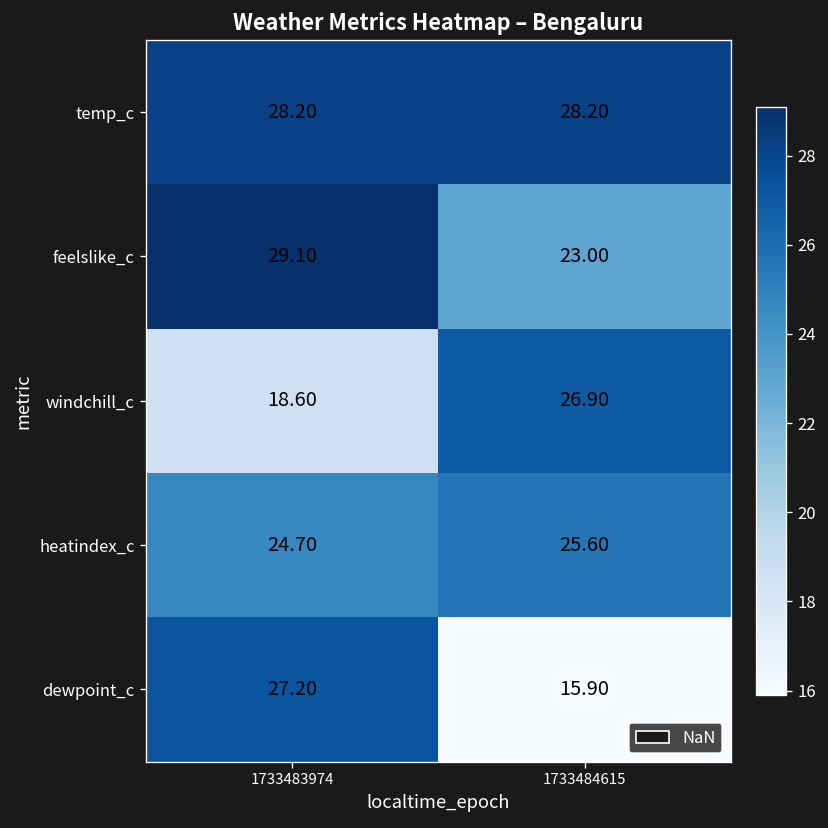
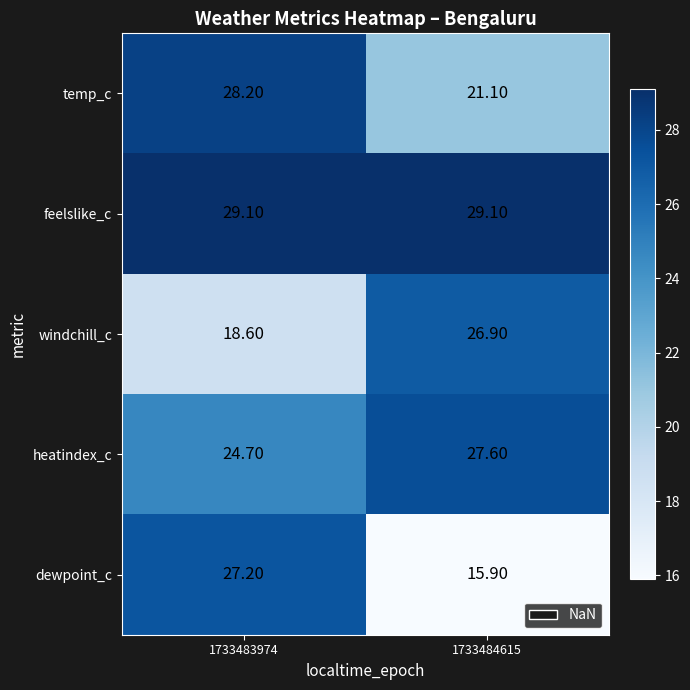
  {
    "temp_c": {
      "1733483974": 28.20,
-     "1733484615": 28.20
+     "1733484615": 21.10
    },
    "feelslike_c": {
      "1733483974": 29.10,
-     "1733484615": 23.00
+     "1733484615": 29.10
    },
    "windchill_c": {
      "1733483974": 18.60,
      "1733484615": 26.90
    },
    "heatindex_c": {
      "1733483974": 24.70,
-     "1733484615": 25.60
+     "1733484615": 27.60
    },
    "dewpoint_c": {
      "1733483974": 27.20,
      "1733484615": 15.90
    }
  }
